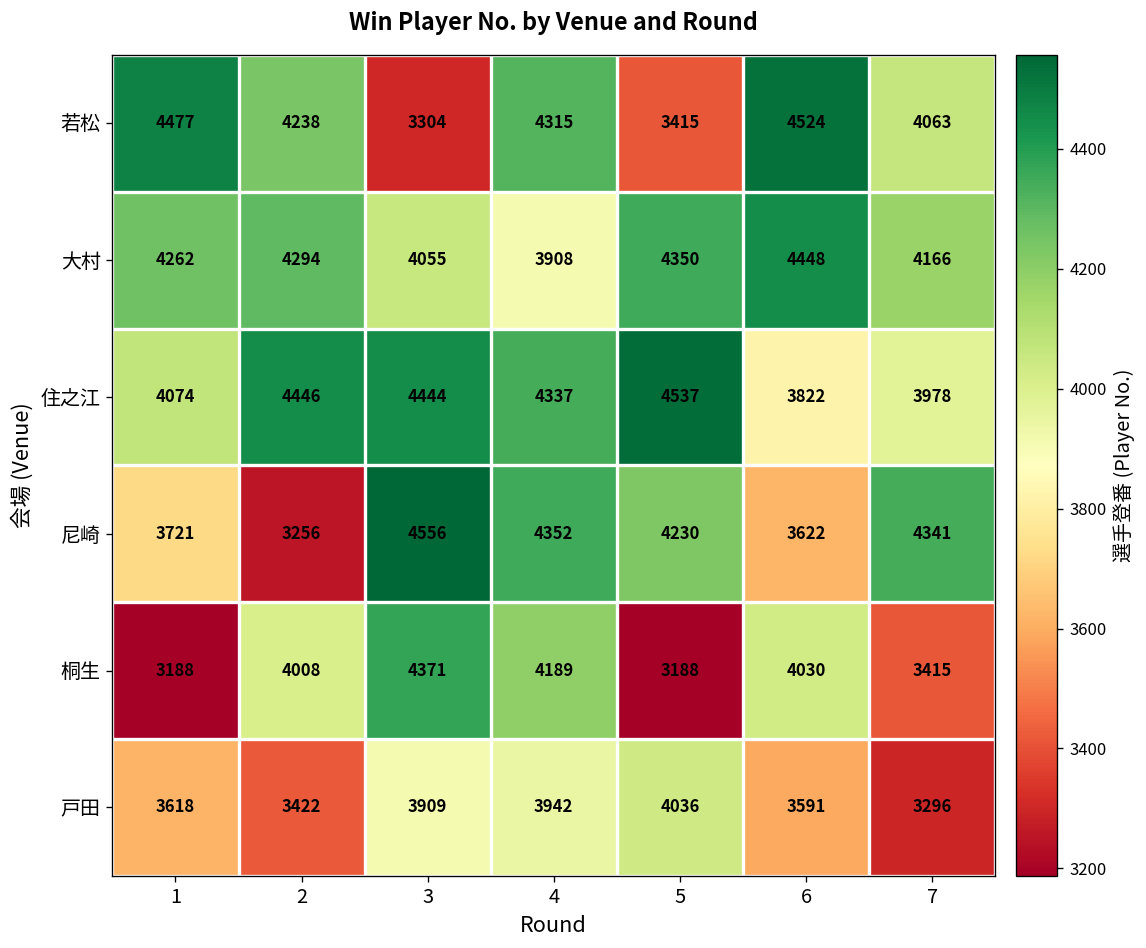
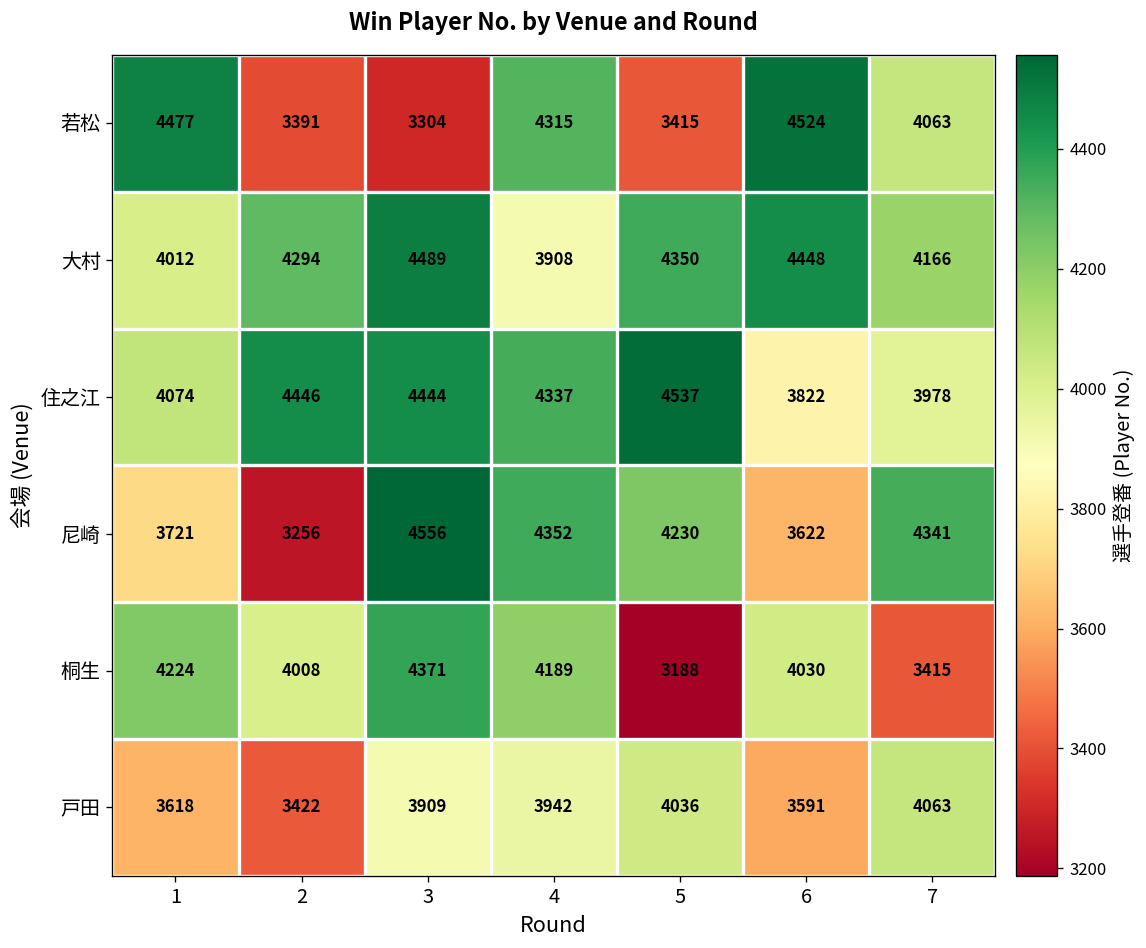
  {
    "若松": {
      "1": 4477,
-     "2": 4238,
+     "2": 3391,
      "3": 3304,
      "4": 4315,
      "5": 3415,
      "6": 4524,
      "7": 4063
    },
    "大村": {
-     "1": 4262,
+     "1": 4012,
      "2": 4294,
-     "3": 4055,
+     "3": 4489,
      "4": 3908,
      "5": 4350,
      "6": 4448,
      "7": 4166
    },
    "住之江": {
      "1": 4074,
      "2": 4446,
      "3": 4444,
      "4": 4337,
      "5": 4537,
      "6": 3822,
      "7": 3978
    },
    "尼崎": {
      "1": 3721,
      "2": 3256,
      "3": 4556,
      "4": 4352,
      "5": 4230,
      "6": 3622,
      "7": 4341
    },
    "桐生": {
-     "1": 3188,
+     "1": 4224,
      "2": 4008,
      "3": 4371,
      "4": 4189,
      "5": 3188,
      "6": 4030,
      "7": 3415
    },
    "戸田": {
      "1": 3618,
      "2": 3422,
      "3": 3909,
      "4": 3942,
      "5": 4036,
      "6": 3591,
-     "7": 3296
+     "7": 4063
    }
  }
